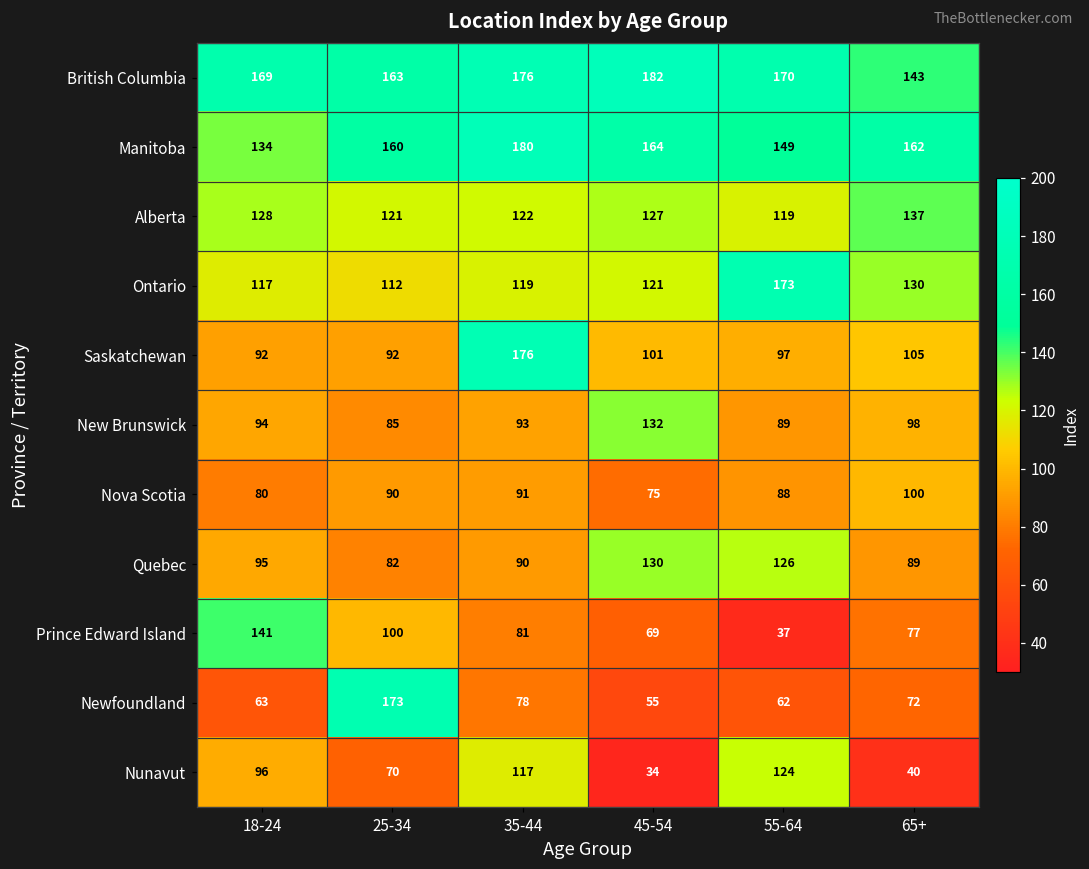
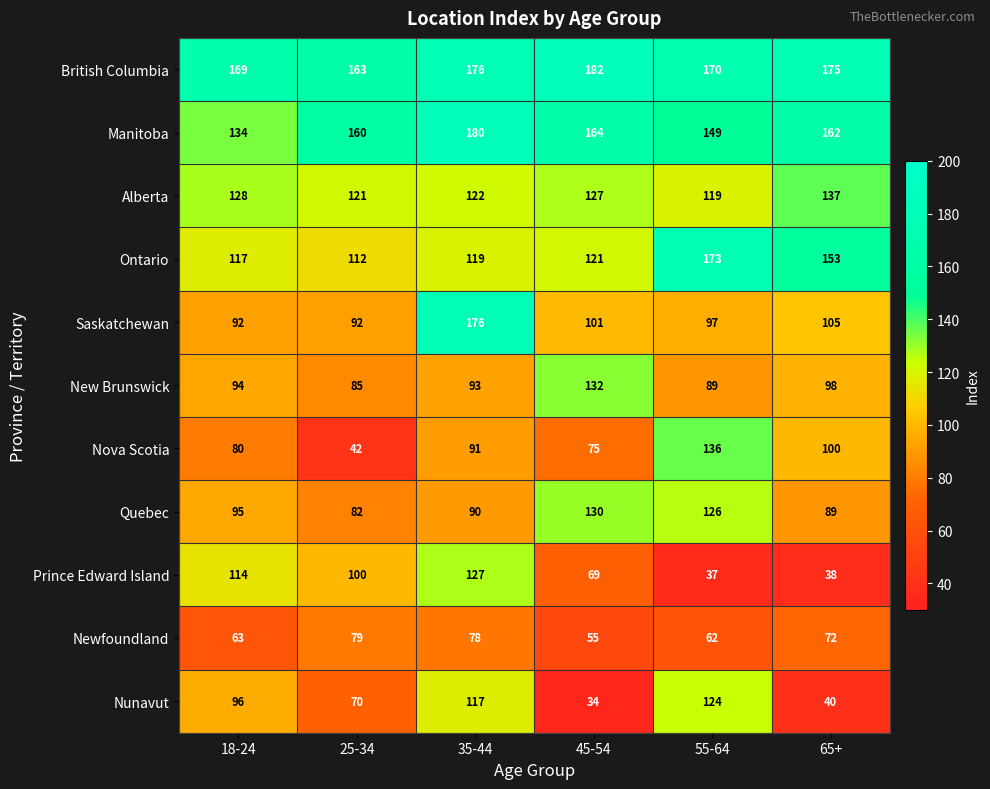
  {
    "British Columbia": {
      "18-24": 169,
      "25-34": 163,
      "35-44": 176,
      "45-54": 182,
      "55-64": 170,
-     "65+": 143
+     "65+": 175
    },
    "Manitoba": {
      "18-24": 134,
      "25-34": 160,
      "35-44": 180,
      "45-54": 164,
      "55-64": 149,
      "65+": 162
    },
    "Alberta": {
      "18-24": 128,
      "25-34": 121,
      "35-44": 122,
      "45-54": 127,
      "55-64": 119,
      "65+": 137
    },
    "Ontario": {
      "18-24": 117,
      "25-34": 112,
      "35-44": 119,
      "45-54": 121,
      "55-64": 173,
-     "65+": 130
+     "65+": 153
    },
    "Saskatchewan": {
      "18-24": 92,
      "25-34": 92,
      "35-44": 176,
      "45-54": 101,
      "55-64": 97,
      "65+": 105
    },
    "New Brunswick": {
      "18-24": 94,
      "25-34": 85,
      "35-44": 93,
      "45-54": 132,
      "55-64": 89,
      "65+": 98
    },
    "Nova Scotia": {
      "18-24": 80,
-     "25-34": 90,
+     "25-34": 42,
      "35-44": 91,
      "45-54": 75,
-     "55-64": 88,
+     "55-64": 136,
      "65+": 100
    },
    "Quebec": {
      "18-24": 95,
      "25-34": 82,
      "35-44": 90,
      "45-54": 130,
      "55-64": 126,
      "65+": 89
    },
    "Prince Edward Island": {
-     "18-24": 141,
+     "18-24": 114,
      "25-34": 100,
-     "35-44": 81,
+     "35-44": 127,
      "45-54": 69,
      "55-64": 37,
-     "65+": 77
+     "65+": 38
    },
    "Newfoundland": {
      "18-24": 63,
-     "25-34": 173,
+     "25-34": 79,
      "35-44": 78,
      "45-54": 55,
      "55-64": 62,
      "65+": 72
    },
    "Nunavut": {
      "18-24": 96,
      "25-34": 70,
      "35-44": 117,
      "45-54": 34,
      "55-64": 124,
      "65+": 40
    }
  }
